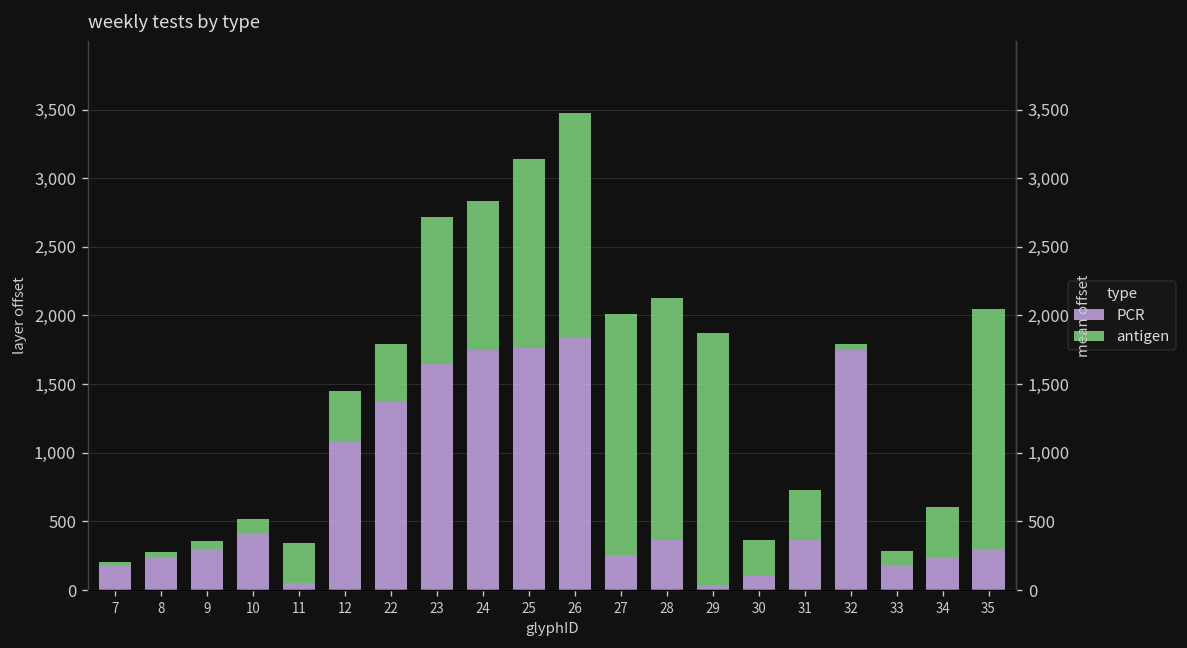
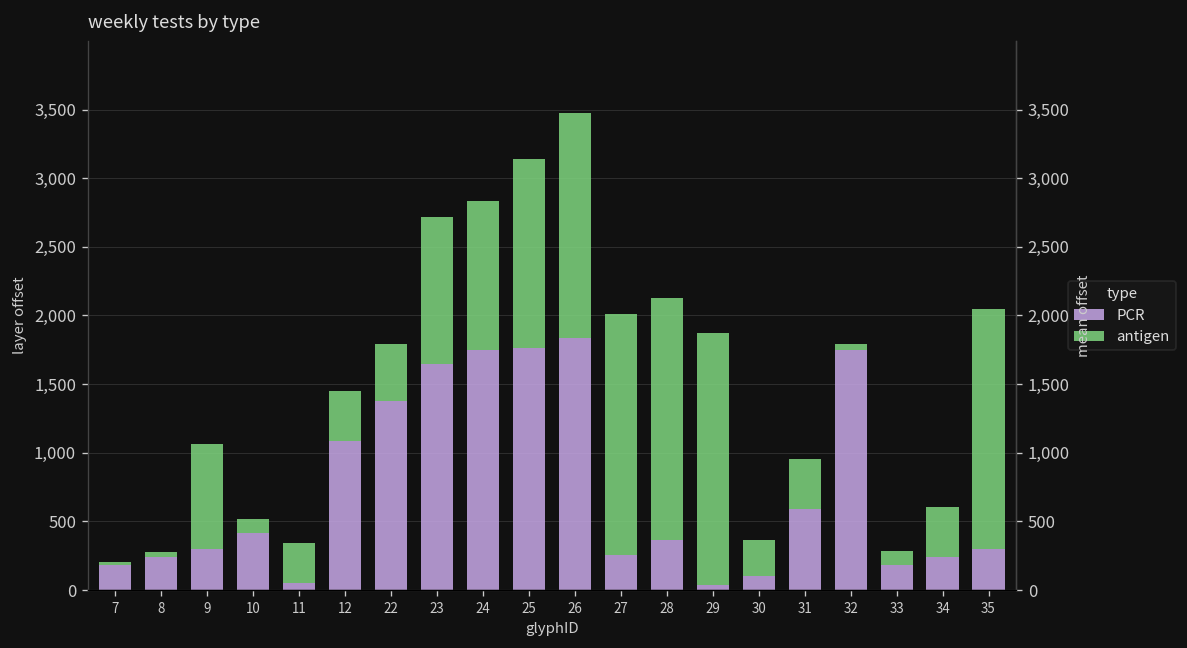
  {
    "PCR": {
      "7": "180",
      "8": "240",
      "9": "300",
      "10": "410",
      "11": "50",
      "12": "1,080",
      "22": "1,380",
      "23": "1,640",
      "24": "1,750",
      "25": "1,760",
      "26": "1,830",
      "27": "260",
      "28": "360",
      "29": "40",
      "30": "110",
-     "31": "360",
+     "31": "590",
      "32": "1,750",
      "33": "180",
      "34": "240",
      "35": "300"
    },
    "antigen": {
      "7": "20",
      "8": "40",
-     "9": "60",
+     "9": "760",
      "10": "100",
      "11": "300",
      "12": "360",
      "22": "410",
      "23": "1,070",
      "24": "1,080",
      "25": "1,380",
      "26": "1,640",
      "27": "1,750",
      "28": "1,760",
      "29": "1,830",
      "30": "260",
      "31": "360",
      "32": "40",
      "33": "110",
      "34": "360",
      "35": "1,750"
    }
  }
